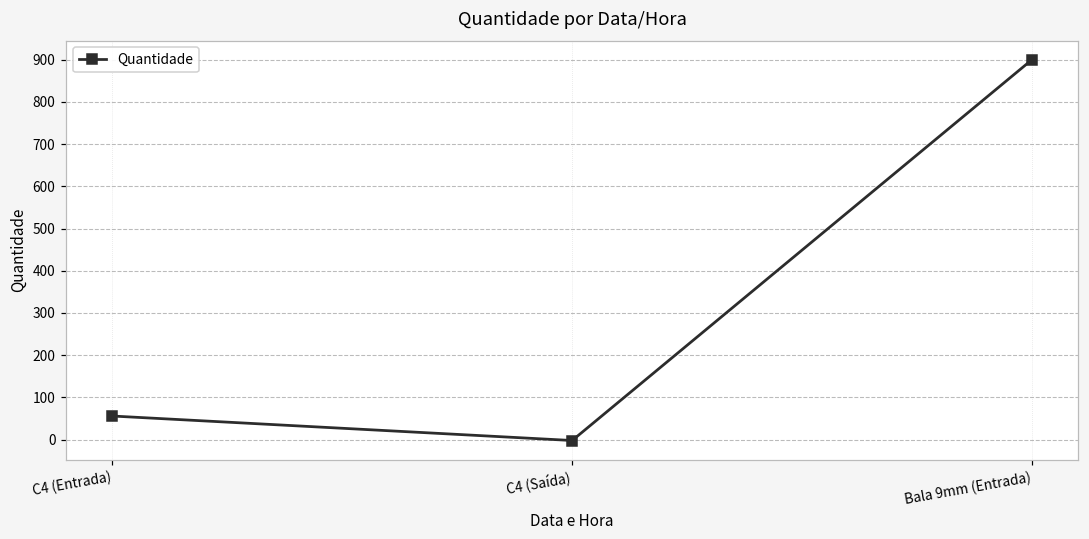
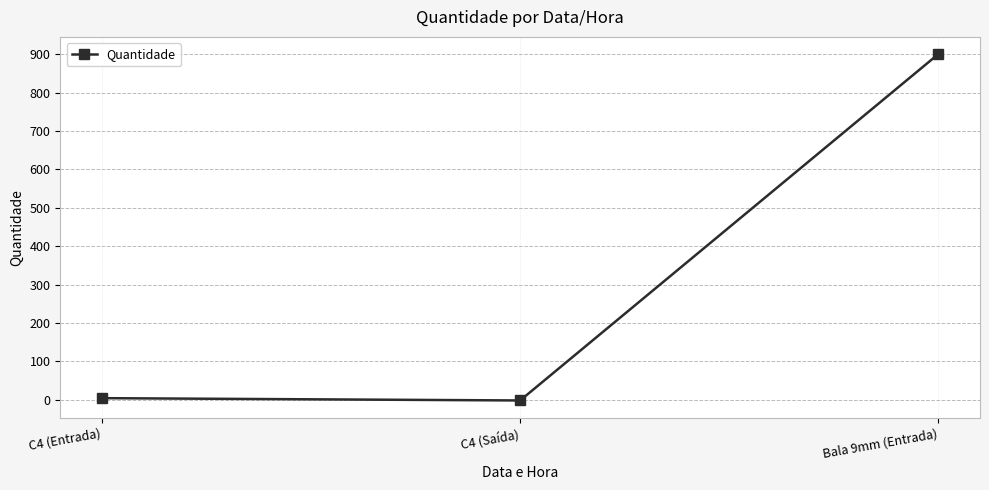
  {
-   "C4 (Entrada)": 60,
+   "C4 (Entrada)": 0,
    "C4 (Saída)": 0,
    "Bala 9mm (Entrada)": 900
  }
